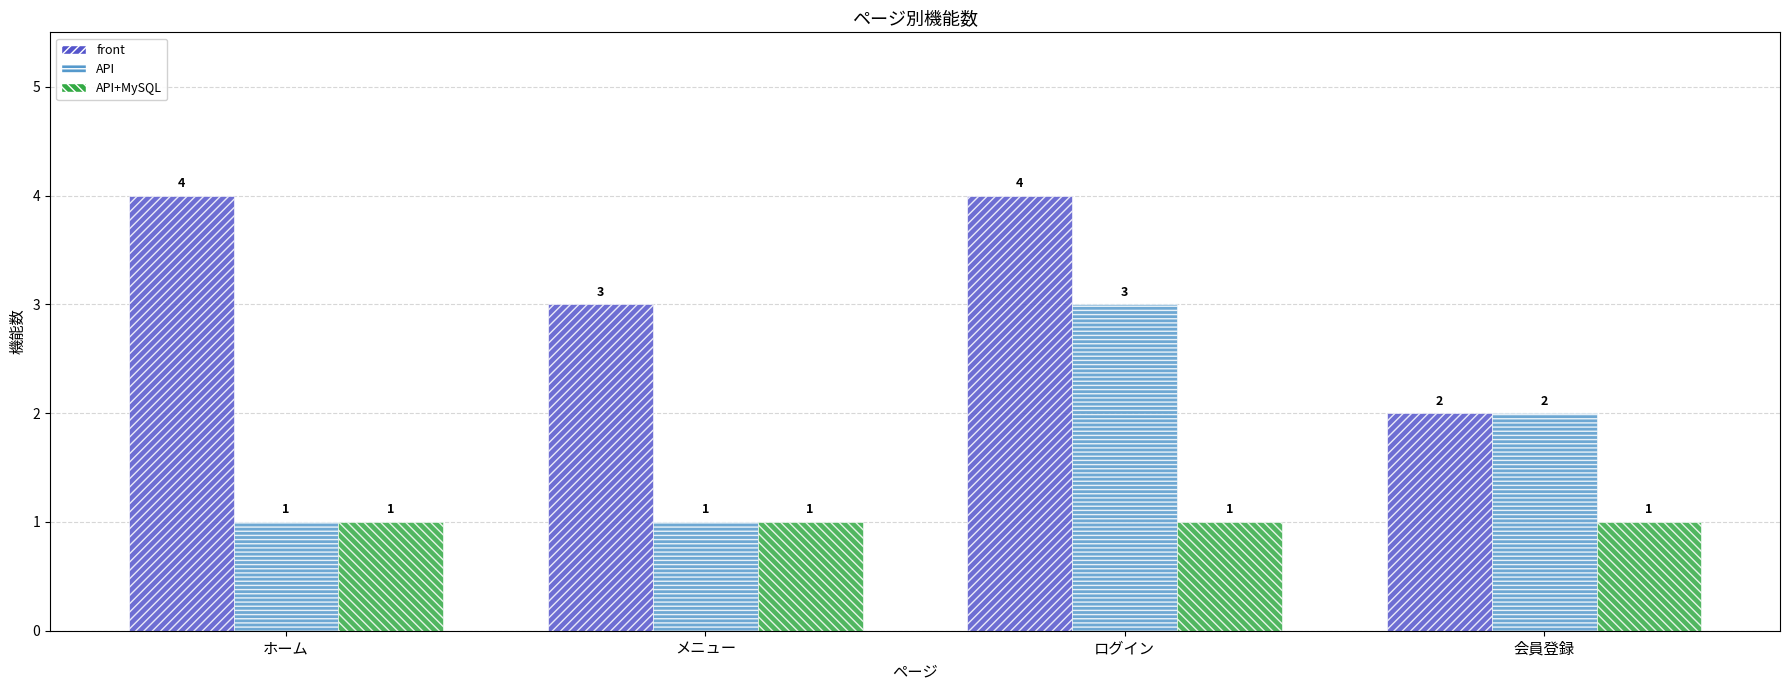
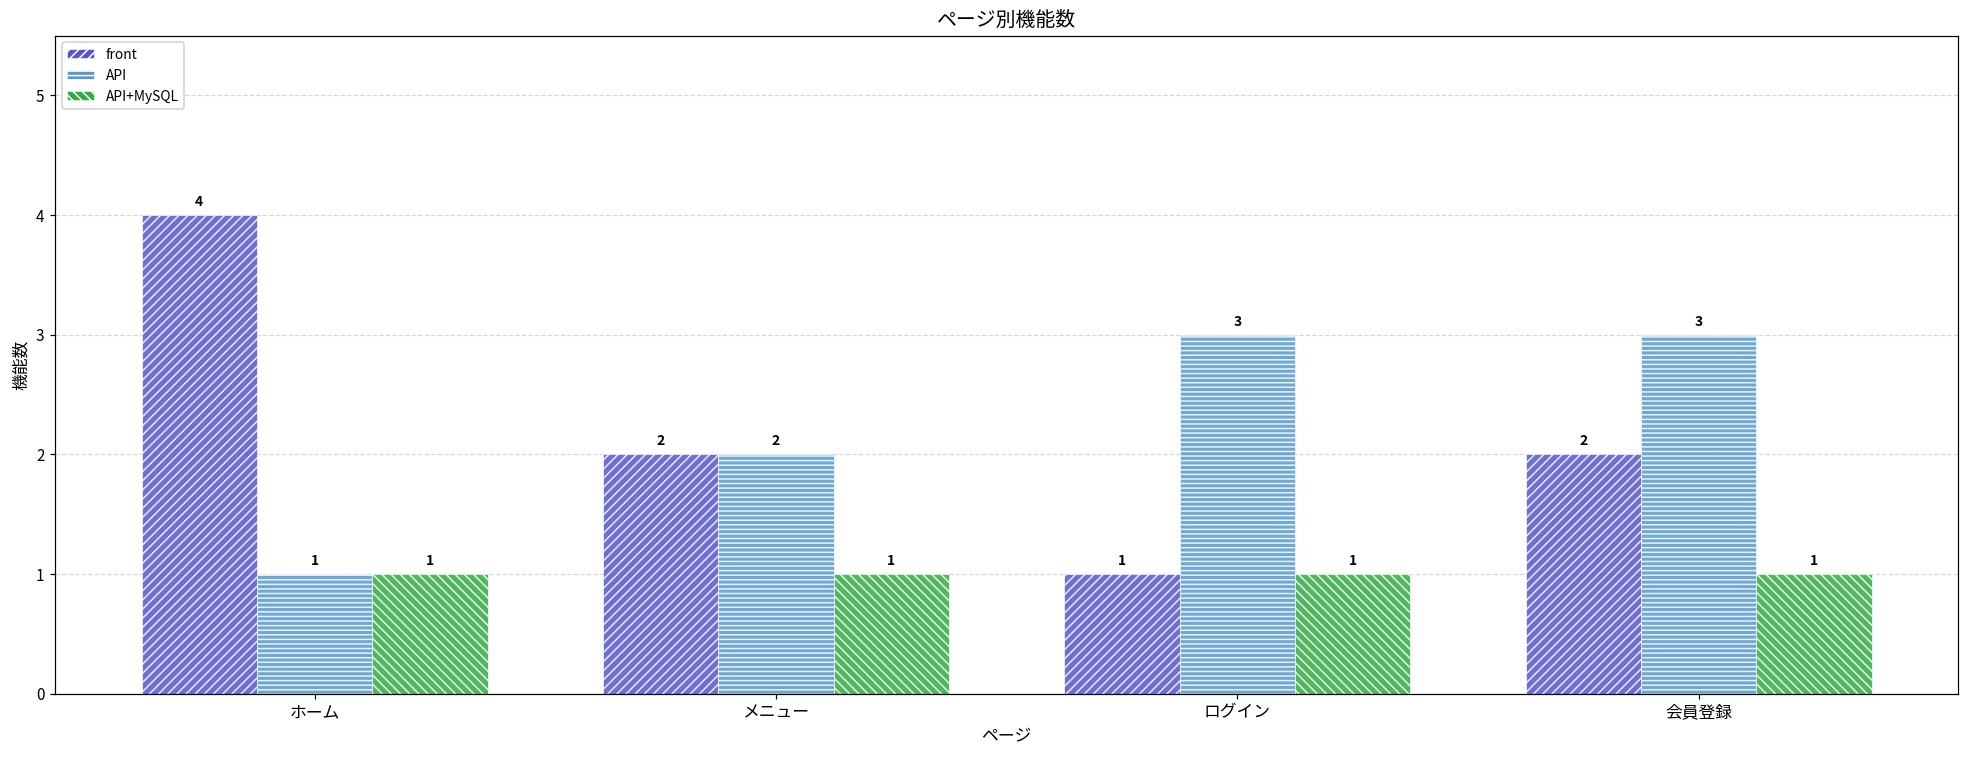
  {
    "front": {
      "ホーム": 4,
-     "メニュー": 3,
-     "ログイン": 4,
+     "メニュー": 2,
+     "ログイン": 1,
      "会員登録": 2
    },
    "API": {
      "ホーム": 1,
-     "メニュー": 1,
+     "メニュー": 2,
      "ログイン": 3,
-     "会員登録": 2
+     "会員登録": 3
    },
    "API+MySQL": {
      "ホーム": 1,
      "メニュー": 1,
      "ログイン": 1,
      "会員登録": 1
    }
  }
